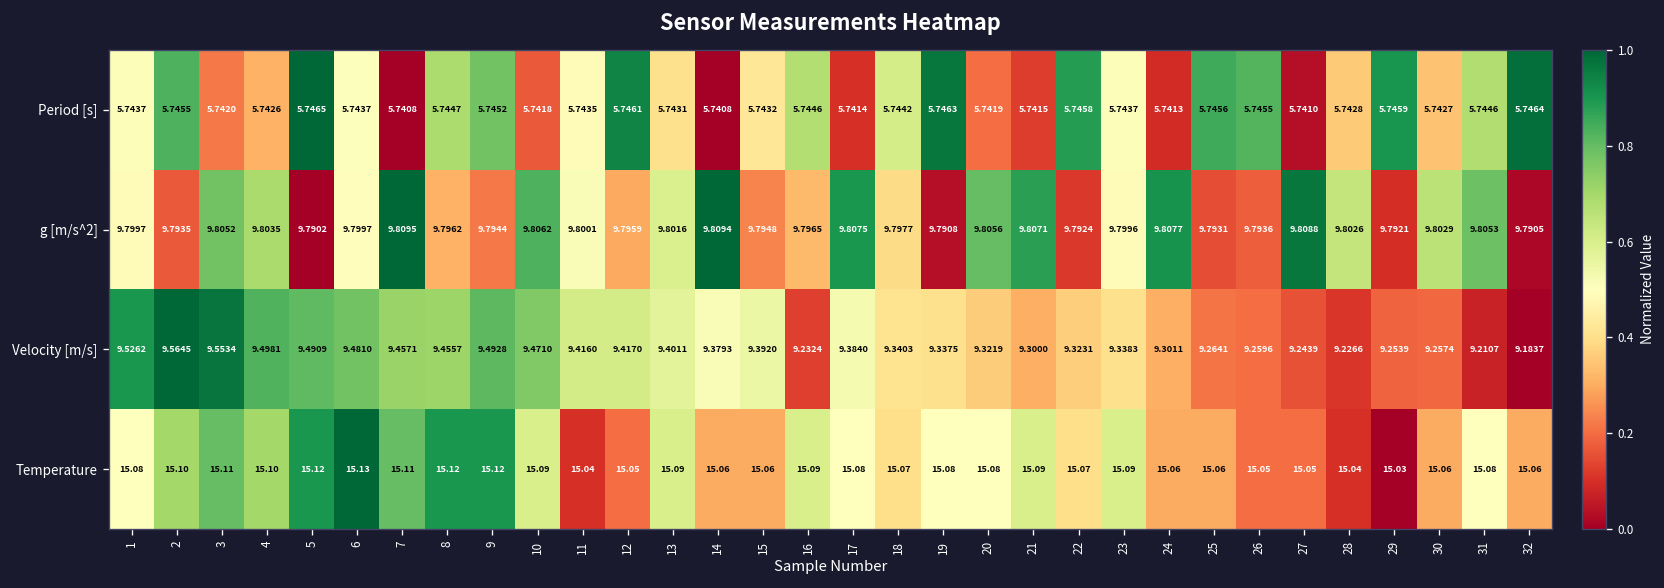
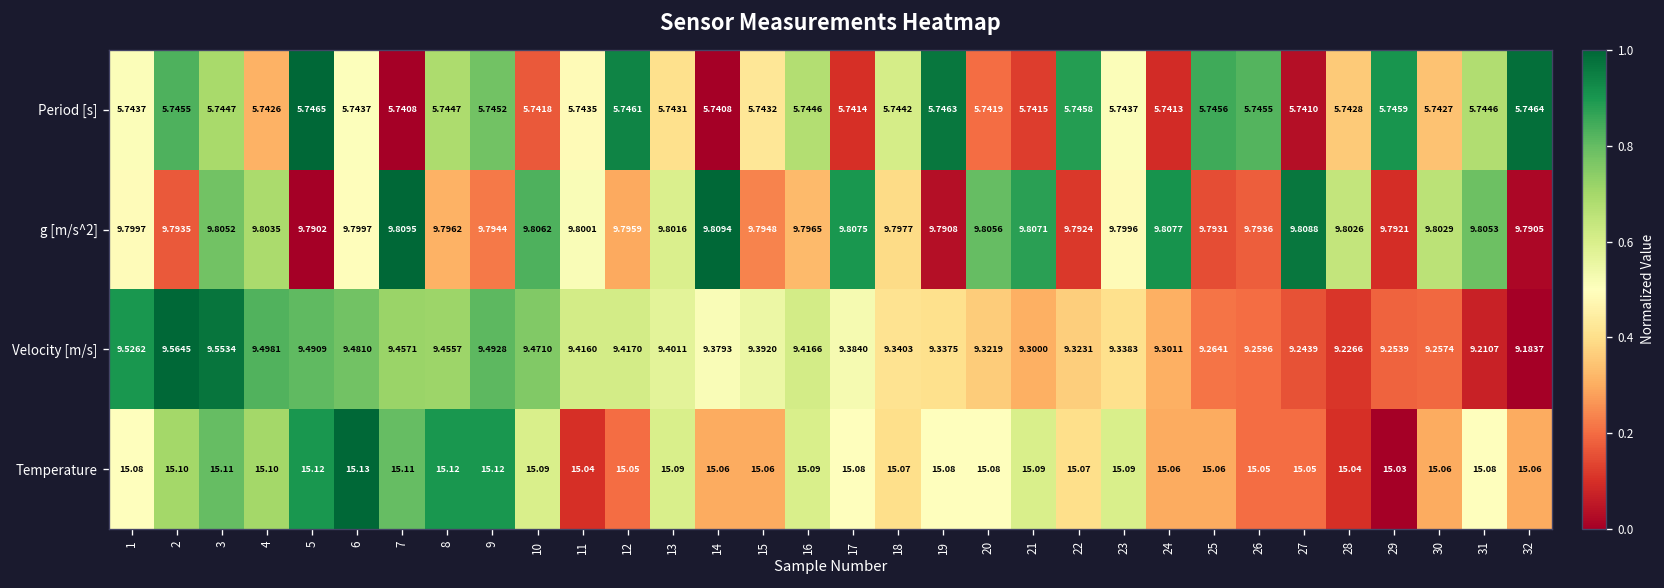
  {
    "Period [s]": {
      "1": 5.7437,
      "2": 5.7455,
-     "3": 5.7420,
+     "3": 5.7447,
      "4": 5.7426,
      "5": 5.7465,
      "6": 5.7437,
      "7": 5.7408,
      "8": 5.7447,
      "9": 5.7452,
      "10": 5.7418,
      "11": 5.7435,
      "12": 5.7461,
      "13": 5.7431,
      "14": 5.7408,
      "15": 5.7432,
      "16": 5.7446,
      "17": 5.7414,
      "18": 5.7442,
      "19": 5.7463,
      "20": 5.7419,
      "21": 5.7415,
      "22": 5.7458,
      "23": 5.7437,
      "24": 5.7413,
      "25": 5.7456,
      "26": 5.7455,
      "27": 5.7410,
      "28": 5.7428,
      "29": 5.7459,
      "30": 5.7427,
      "31": 5.7446,
      "32": 5.7464
    },
    "g [m/s^2]": {
      "1": 9.7997,
      "2": 9.7935,
      "3": 9.8052,
      "4": 9.8035,
      "5": 9.7902,
      "6": 9.7997,
      "7": 9.8095,
      "8": 9.7962,
      "9": 9.7944,
      "10": 9.8062,
      "11": 9.8001,
      "12": 9.7959,
      "13": 9.8016,
      "14": 9.8094,
      "15": 9.7948,
      "16": 9.7965,
      "17": 9.8075,
      "18": 9.7977,
      "19": 9.7908,
      "20": 9.8056,
      "21": 9.8071,
      "22": 9.7924,
      "23": 9.7996,
      "24": 9.8077,
      "25": 9.7931,
      "26": 9.7936,
      "27": 9.8088,
      "28": 9.8026,
      "29": 9.7921,
      "30": 9.8029,
      "31": 9.8053,
      "32": 9.7905
    },
    "Velocity [m/s]": {
      "1": 9.5262,
      "2": 9.5645,
      "3": 9.5534,
      "4": 9.4981,
      "5": 9.4909,
      "6": 9.4810,
      "7": 9.4571,
      "8": 9.4557,
      "9": 9.4928,
      "10": 9.4710,
      "11": 9.4160,
      "12": 9.4170,
      "13": 9.4011,
      "14": 9.3793,
      "15": 9.3920,
-     "16": 9.2324,
+     "16": 9.4166,
      "17": 9.3840,
      "18": 9.3403,
      "19": 9.3375,
      "20": 9.3219,
      "21": 9.3000,
      "22": 9.3231,
      "23": 9.3383,
      "24": 9.3011,
      "25": 9.2641,
      "26": 9.2596,
      "27": 9.2439,
      "28": 9.2266,
      "29": 9.2539,
      "30": 9.2574,
      "31": 9.2107,
      "32": 9.1837
    },
    "Temperature": {
      "1": 15.08,
      "2": 15.10,
      "3": 15.11,
      "4": 15.10,
      "5": 15.12,
      "6": 15.13,
      "7": 15.11,
      "8": 15.12,
      "9": 15.12,
      "10": 15.09,
      "11": 15.04,
      "12": 15.05,
      "13": 15.09,
      "14": 15.06,
      "15": 15.06,
      "16": 15.09,
      "17": 15.08,
      "18": 15.07,
      "19": 15.08,
      "20": 15.08,
      "21": 15.09,
      "22": 15.07,
      "23": 15.09,
      "24": 15.06,
      "25": 15.06,
      "26": 15.05,
      "27": 15.05,
      "28": 15.04,
      "29": 15.03,
      "30": 15.06,
      "31": 15.08,
      "32": 15.06
    }
  }
